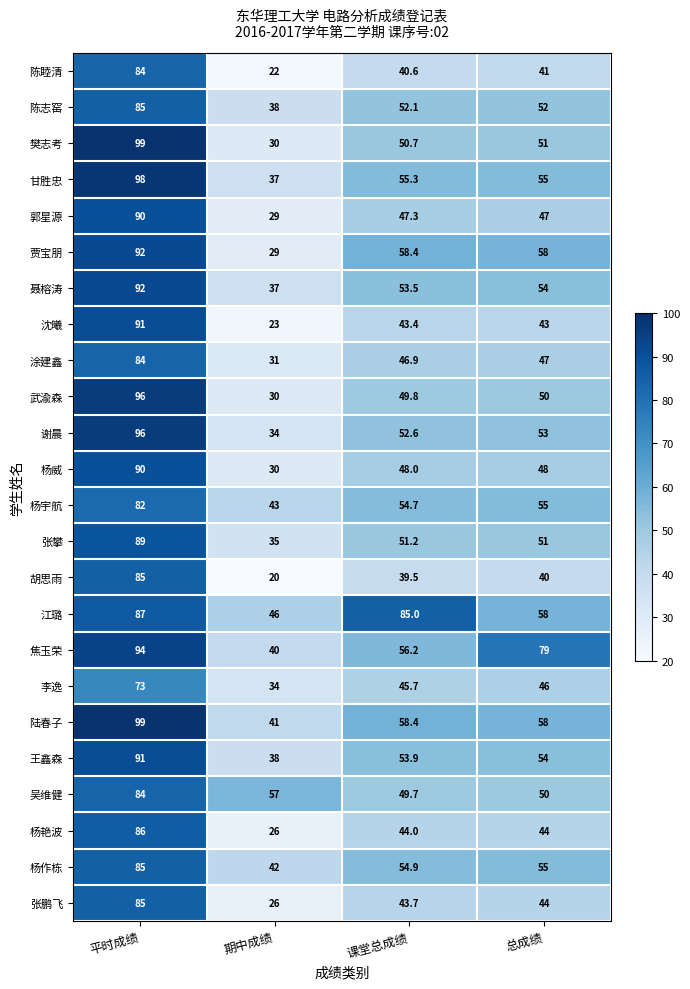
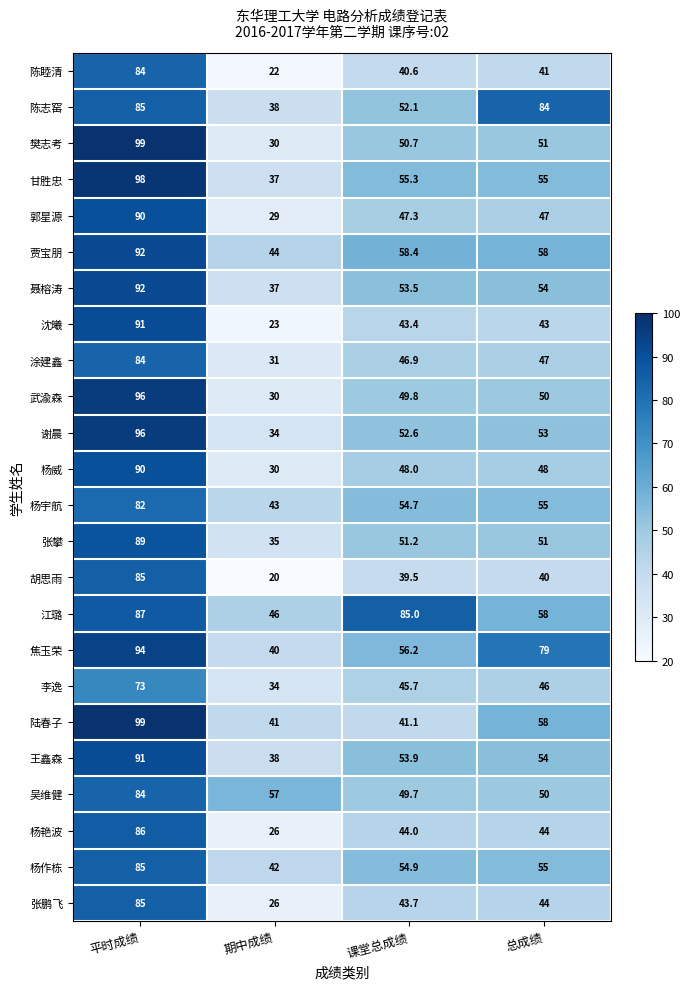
  {
    "陈睦清": {
      "平时成绩": 84,
      "期中成绩": 22,
      "课堂总成绩": 40.6,
      "总成绩": 41
    },
    "陈志窑": {
      "平时成绩": 85,
      "期中成绩": 38,
      "课堂总成绩": 52.1,
-     "总成绩": 52
+     "总成绩": 84
    },
    "樊志考": {
      "平时成绩": 99,
      "期中成绩": 30,
      "课堂总成绩": 50.7,
      "总成绩": 51
    },
    "甘胜忠": {
      "平时成绩": 98,
      "期中成绩": 37,
      "课堂总成绩": 55.3,
      "总成绩": 55
    },
    "郭星源": {
      "平时成绩": 90,
      "期中成绩": 29,
      "课堂总成绩": 47.3,
      "总成绩": 47
    },
    "贾宝朋": {
      "平时成绩": 92,
-     "期中成绩": 29,
+     "期中成绩": 44,
      "课堂总成绩": 58.4,
      "总成绩": 58
    },
    "聂榕涛": {
      "平时成绩": 92,
      "期中成绩": 37,
      "课堂总成绩": 53.5,
      "总成绩": 54
    },
    "沈曦": {
      "平时成绩": 91,
      "期中成绩": 23,
      "课堂总成绩": 43.4,
      "总成绩": 43
    },
    "涂建鑫": {
      "平时成绩": 84,
      "期中成绩": 31,
      "课堂总成绩": 46.9,
      "总成绩": 47
    },
    "武渝森": {
      "平时成绩": 96,
      "期中成绩": 30,
      "课堂总成绩": 49.8,
      "总成绩": 50
    },
    "谢晨": {
      "平时成绩": 96,
      "期中成绩": 34,
      "课堂总成绩": 52.6,
      "总成绩": 53
    },
    "杨威": {
      "平时成绩": 90,
      "期中成绩": 30,
      "课堂总成绩": 48.0,
      "总成绩": 48
    },
    "杨宇航": {
      "平时成绩": 82,
      "期中成绩": 43,
      "课堂总成绩": 54.7,
      "总成绩": 55
    },
    "张攀": {
      "平时成绩": 89,
      "期中成绩": 35,
      "课堂总成绩": 51.2,
      "总成绩": 51
    },
    "胡思雨": {
      "平时成绩": 85,
      "期中成绩": 20,
      "课堂总成绩": 39.5,
      "总成绩": 40
    },
    "江璐": {
      "平时成绩": 87,
      "期中成绩": 46,
      "课堂总成绩": 85.0,
      "总成绩": 58
    },
    "焦玉荣": {
      "平时成绩": 94,
      "期中成绩": 40,
      "课堂总成绩": 56.2,
      "总成绩": 79
    },
    "李逸": {
      "平时成绩": 73,
      "期中成绩": 34,
      "课堂总成绩": 45.7,
      "总成绩": 46
    },
    "陆春子": {
      "平时成绩": 99,
      "期中成绩": 41,
-     "课堂总成绩": 58.4,
+     "课堂总成绩": 41.1,
      "总成绩": 58
    },
    "王鑫森": {
      "平时成绩": 91,
      "期中成绩": 38,
      "课堂总成绩": 53.9,
      "总成绩": 54
    },
    "吴维健": {
      "平时成绩": 84,
      "期中成绩": 57,
      "课堂总成绩": 49.7,
      "总成绩": 50
    },
    "杨艳波": {
      "平时成绩": 86,
      "期中成绩": 26,
      "课堂总成绩": 44.0,
      "总成绩": 44
    },
    "杨作栋": {
      "平时成绩": 85,
      "期中成绩": 42,
      "课堂总成绩": 54.9,
      "总成绩": 55
    },
    "张鹏飞": {
      "平时成绩": 85,
      "期中成绩": 26,
      "课堂总成绩": 43.7,
      "总成绩": 44
    }
  }
